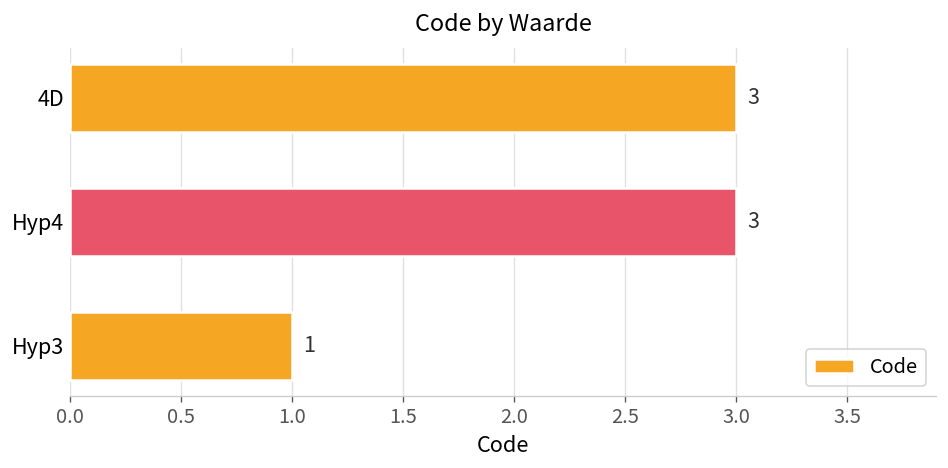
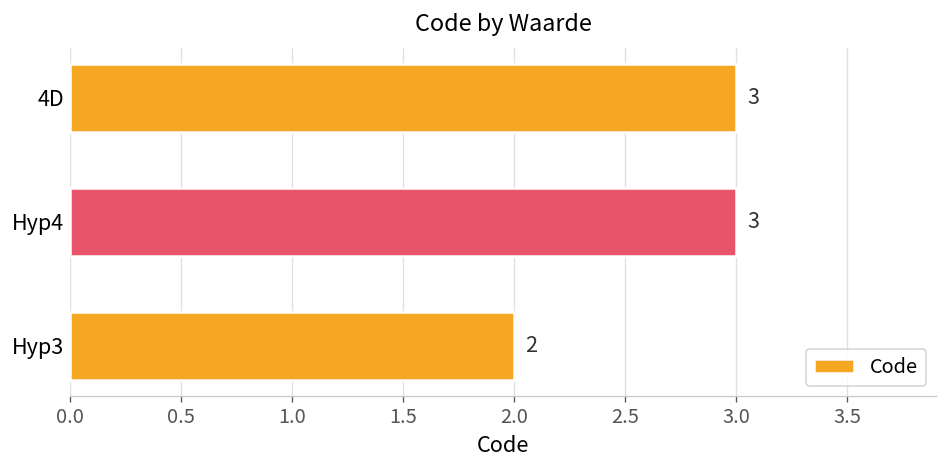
  {
    "4D": 3,
    "Hyp4": 3,
-   "Hyp3": 1
+   "Hyp3": 2
  }
